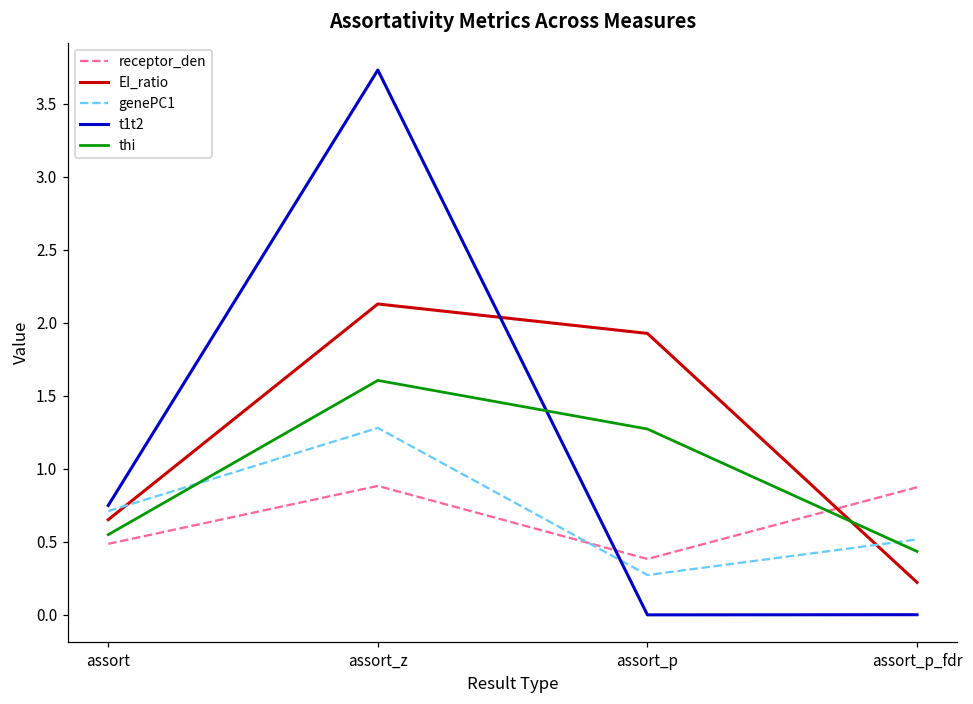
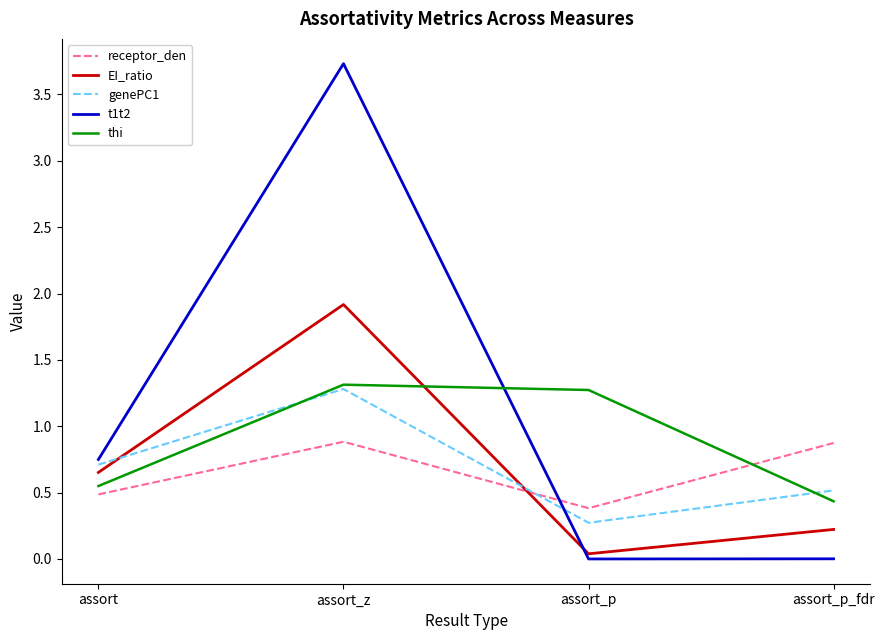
  {
    "receptor_den": {
      "assort": 0.49,
      "assort_z": 0.88,
      "assort_p": 0.38,
      "assort_p_fdr": 0.87
    },
    "EI_ratio": {
      "assort": 0.65,
-     "assort_z": 2.13,
-     "assort_p": 1.93,
+     "assort_z": 1.92,
+     "assort_p": 0.04,
      "assort_p_fdr": 0.22
    },
    "genePC1": {
      "assort": 0.71,
      "assort_z": 1.28,
      "assort_p": 0.27,
      "assort_p_fdr": 0.52
    },
    "t1t2": {
      "assort": 0.75,
      "assort_z": 3.73,
      "assort_p": 0.00,
      "assort_p_fdr": 0.00
    },
    "thi": {
      "assort": 0.55,
-     "assort_z": 1.61,
+     "assort_z": 1.31,
      "assort_p": 1.27,
      "assort_p_fdr": 0.43
    }
  }
